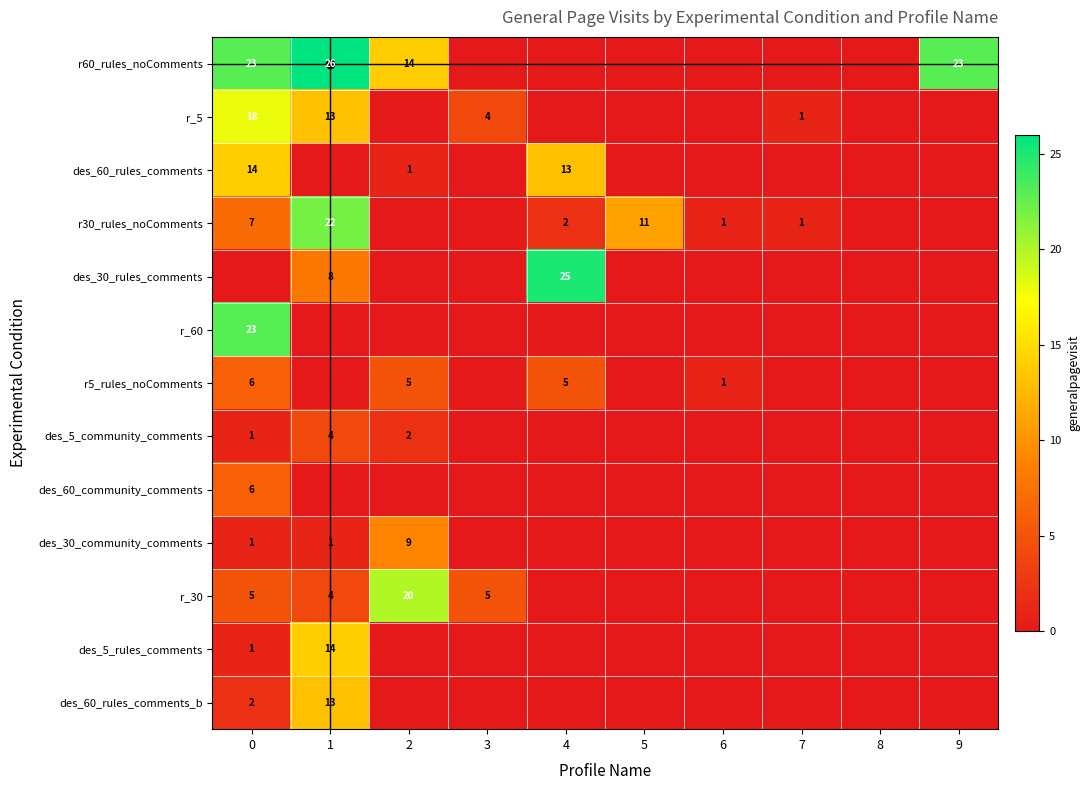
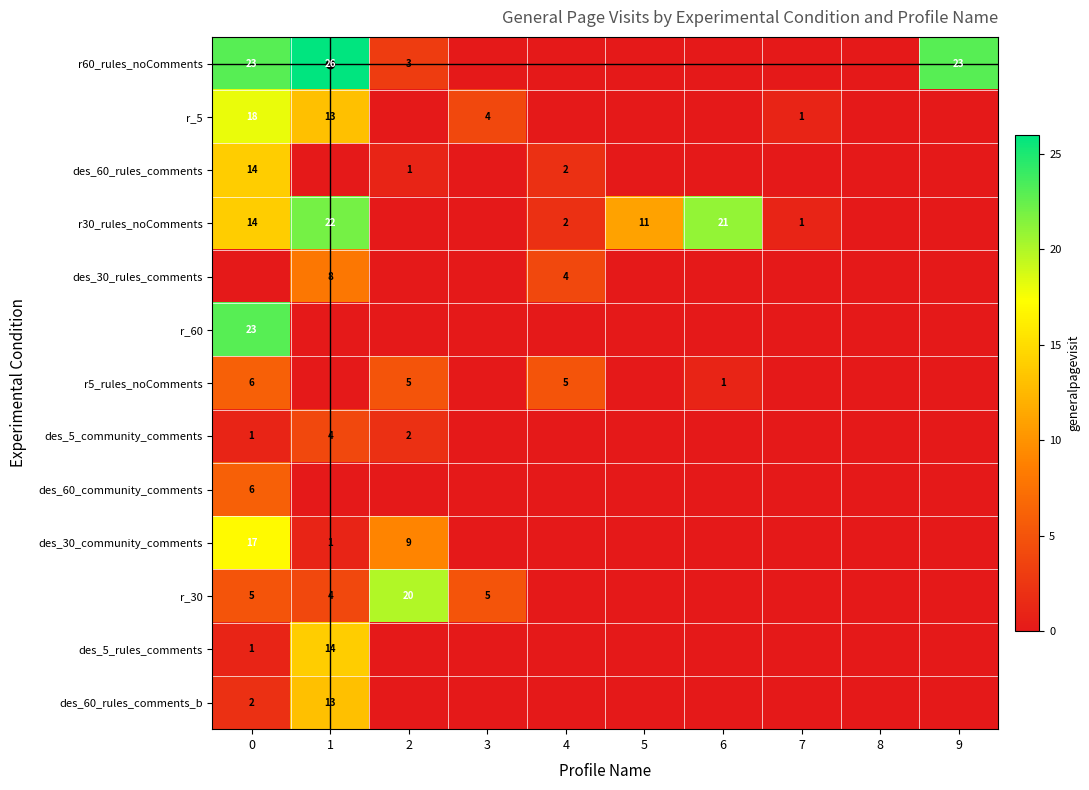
  {
    "r60_rules_noComments": {
      "0": 23,
-     "2": 14,
+     "2": 3,
      "9": 23
    },
    "r_5": {
      "0": 18,
      "1": 13,
      "3": 4,
      "7": 1
    },
    "des_60_rules_comments": {
      "0": 14,
      "2": 1,
-     "4": 13
+     "4": 2
    },
    "r30_rules_noComments": {
-     "0": 7,
+     "0": 14,
      "1": 22,
      "4": 2,
      "5": 11,
-     "6": 1,
+     "6": 21,
      "7": 1
    },
    "des_30_rules_comments": {
      "1": 8,
-     "4": 25
+     "4": 4
    },
    "r_60": {
      "0": 23
    },
    "r5_rules_noComments": {
      "0": 6,
      "2": 5,
      "4": 5,
      "6": 1
    },
    "des_5_community_comments": {
      "0": 1,
      "1": 4,
      "2": 2
    },
    "des_60_community_comments": {
      "0": 6
    },
    "des_30_community_comments": {
-     "0": 1,
+     "0": 17,
      "1": 1,
      "2": 9
    },
    "r_30": {
      "0": 5,
      "1": 4,
      "2": 20,
      "3": 5
    },
    "des_5_rules_comments": {
      "0": 1,
      "1": 14
    },
    "des_60_rules_comments_b": {
      "0": 2,
      "1": 13
    }
  }
